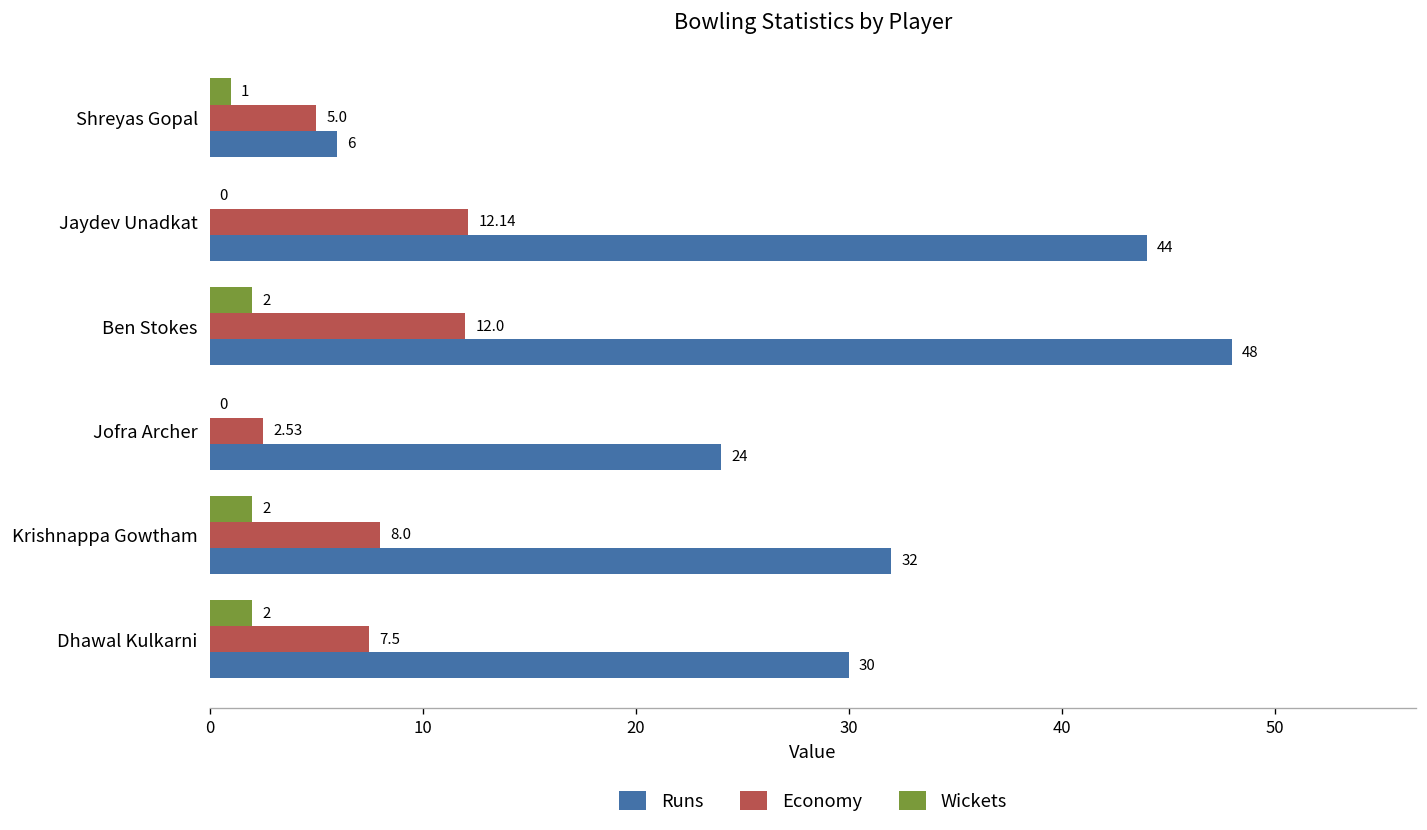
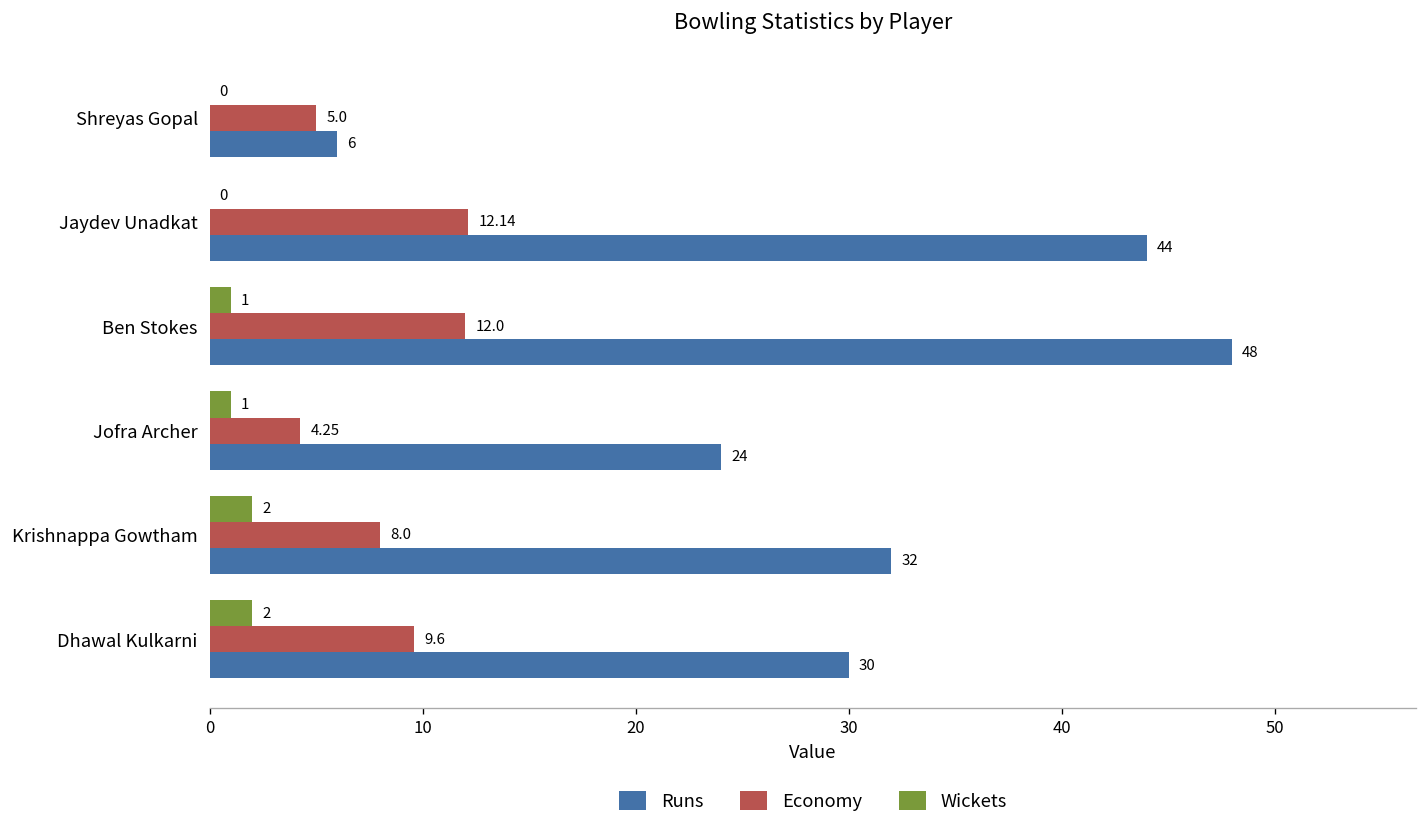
  {
    "Runs": {
      "Shreyas Gopal": 6,
      "Jaydev Unadkat": 44,
      "Ben Stokes": 48,
      "Jofra Archer": 24,
      "Krishnappa Gowtham": 32,
      "Dhawal Kulkarni": 30
    },
    "Economy": {
      "Shreyas Gopal": 5.0,
      "Jaydev Unadkat": 12.14,
      "Ben Stokes": 12.0,
-     "Jofra Archer": 2.53,
+     "Jofra Archer": 4.25,
      "Krishnappa Gowtham": 8.0,
-     "Dhawal Kulkarni": 7.5
+     "Dhawal Kulkarni": 9.6
    },
    "Wickets": {
-     "Shreyas Gopal": 1,
+     "Shreyas Gopal": 0,
      "Jaydev Unadkat": 0,
-     "Ben Stokes": 2,
-     "Jofra Archer": 0,
+     "Ben Stokes": 1,
+     "Jofra Archer": 1,
      "Krishnappa Gowtham": 2,
      "Dhawal Kulkarni": 2
    }
  }
